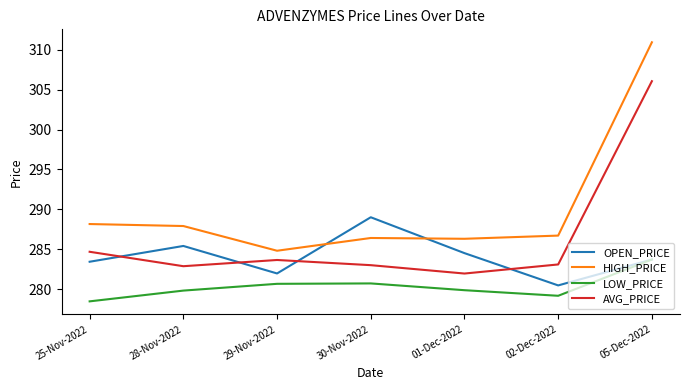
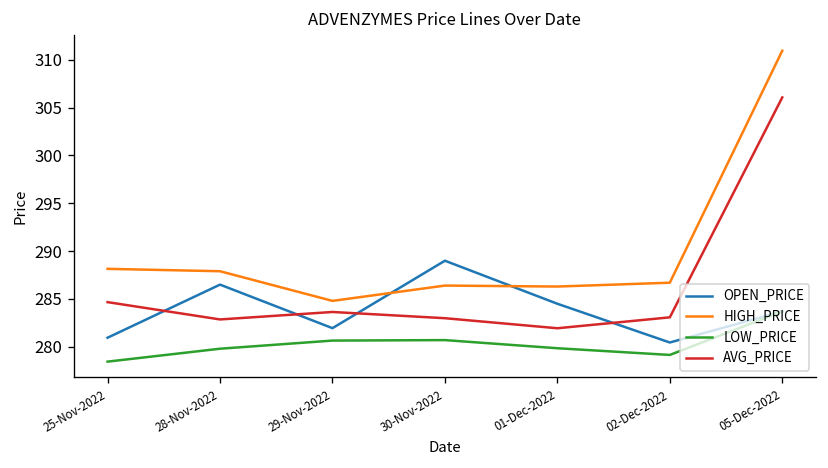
  {
    "OPEN_PRICE": {
-     "25-Nov-2022": 283,
-     "28-Nov-2022": 285,
+     "25-Nov-2022": 281,
+     "28-Nov-2022": 287,
      "29-Nov-2022": 282,
      "30-Nov-2022": 289,
      "01-Dec-2022": 285,
      "02-Dec-2022": 280
    },
    "HIGH_PRICE": {
      "25-Nov-2022": 288,
      "28-Nov-2022": 288,
      "29-Nov-2022": 285,
      "30-Nov-2022": 286,
      "01-Dec-2022": 286,
      "02-Dec-2022": 287,
      "05-Dec-2022": 311
    },
    "LOW_PRICE": {
      "25-Nov-2022": 278,
      "28-Nov-2022": 280,
      "29-Nov-2022": 281,
      "30-Nov-2022": 281,
      "01-Dec-2022": 280,
      "02-Dec-2022": 279
    },
    "AVG_PRICE": {
      "25-Nov-2022": 285,
      "28-Nov-2022": 283,
      "29-Nov-2022": 284,
      "30-Nov-2022": 283,
      "01-Dec-2022": 282,
      "02-Dec-2022": 283,
      "05-Dec-2022": 306
    }
  }
